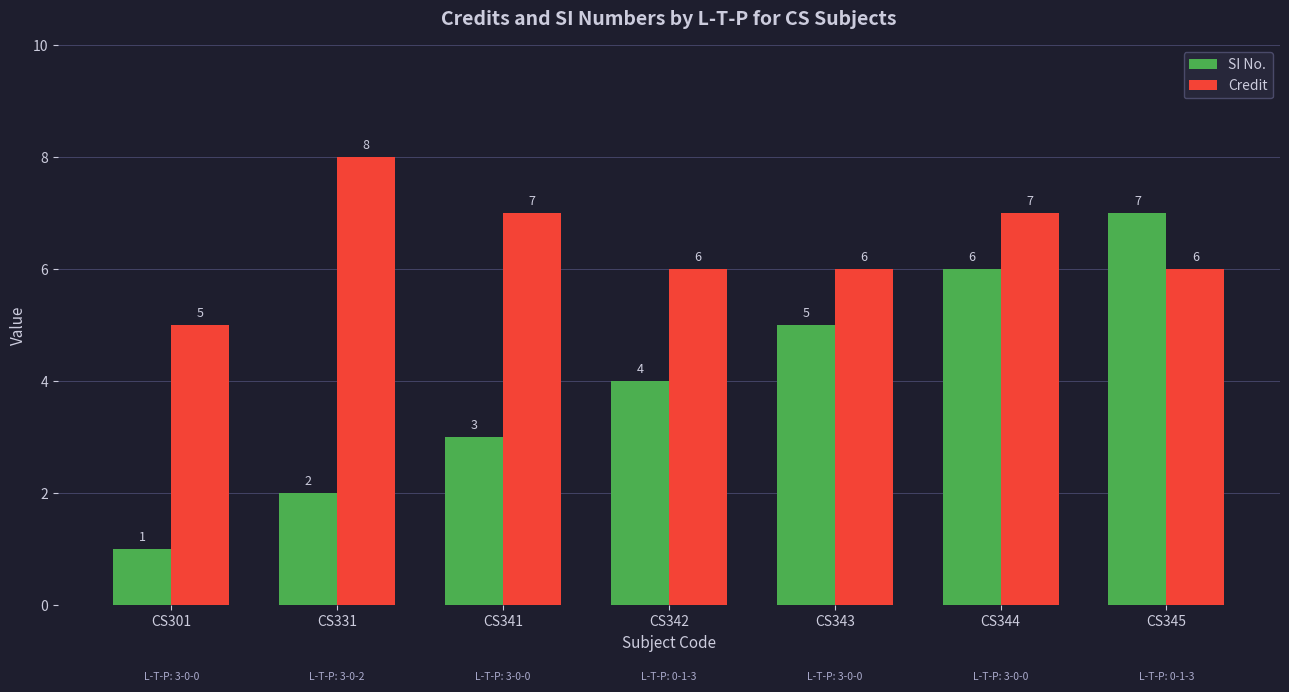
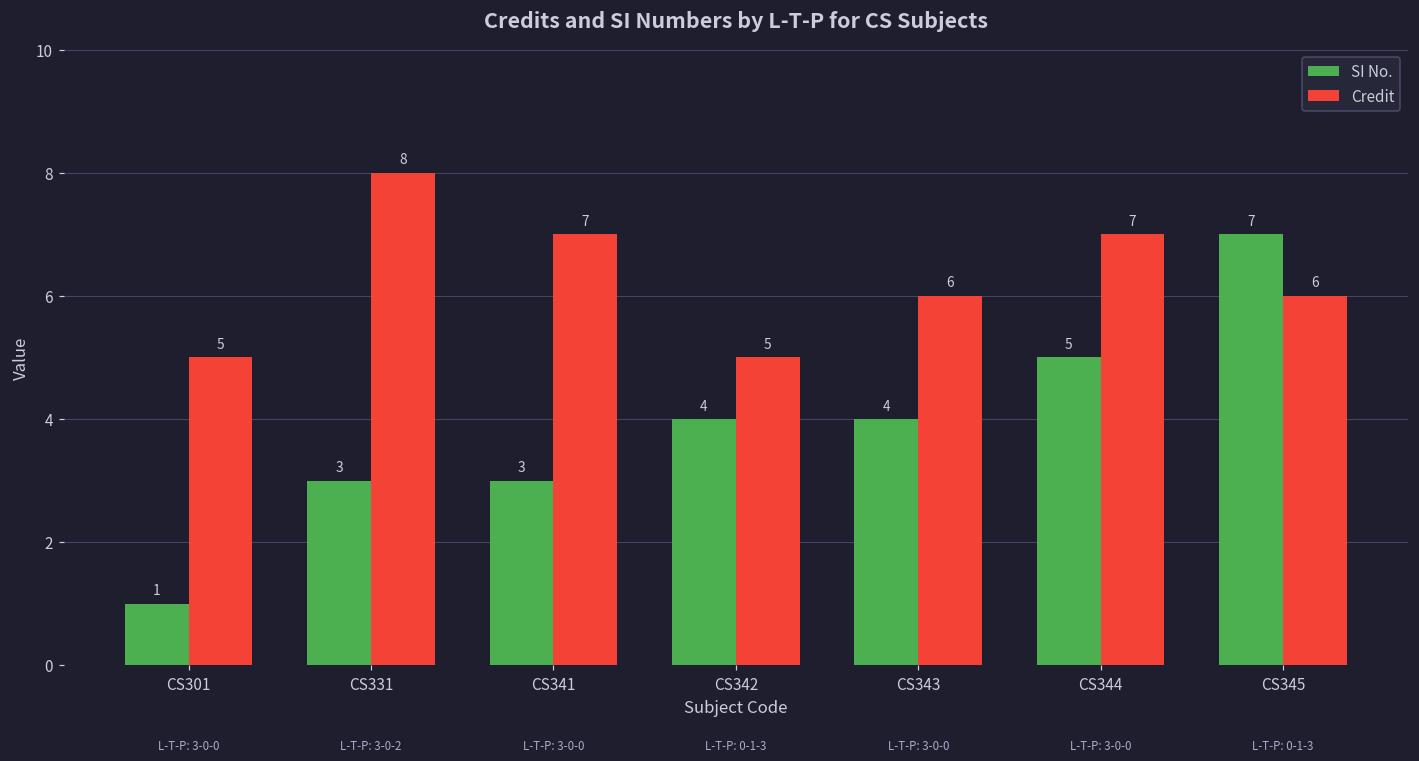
  {
    "SI No.": {
      "CS301": 1,
-     "CS331": 2,
+     "CS331": 3,
      "CS341": 3,
      "CS342": 4,
-     "CS343": 5,
-     "CS344": 6,
+     "CS343": 4,
+     "CS344": 5,
      "CS345": 7
    },
    "Credit": {
      "CS301": 5,
      "CS331": 8,
      "CS341": 7,
-     "CS342": 6,
+     "CS342": 5,
      "CS343": 6,
      "CS344": 7,
      "CS345": 6
    }
  }
